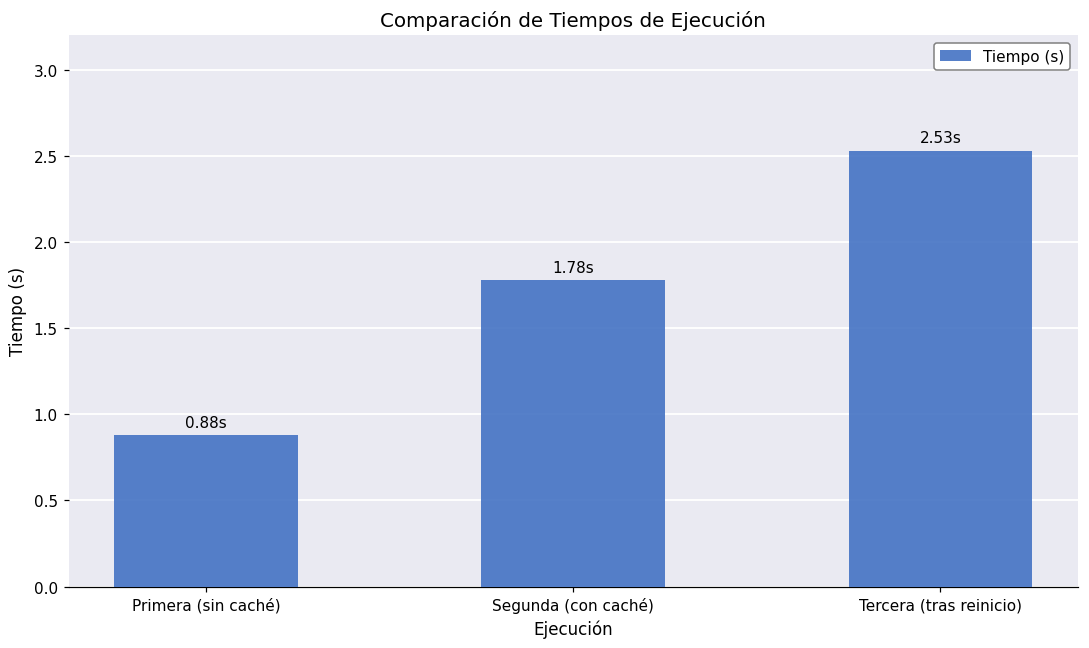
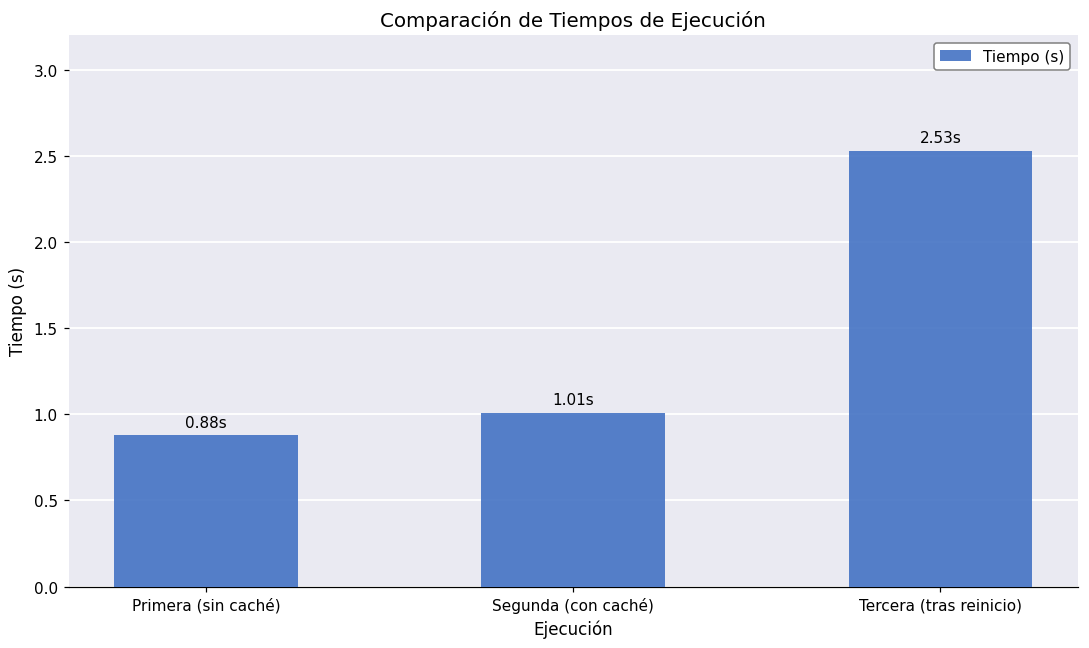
  {
    "Primera (sin caché)": "0.88s",
-   "Segunda (con caché)": "1.78s",
+   "Segunda (con caché)": "1.01s",
    "Tercera (tras reinicio)": "2.53s"
  }
